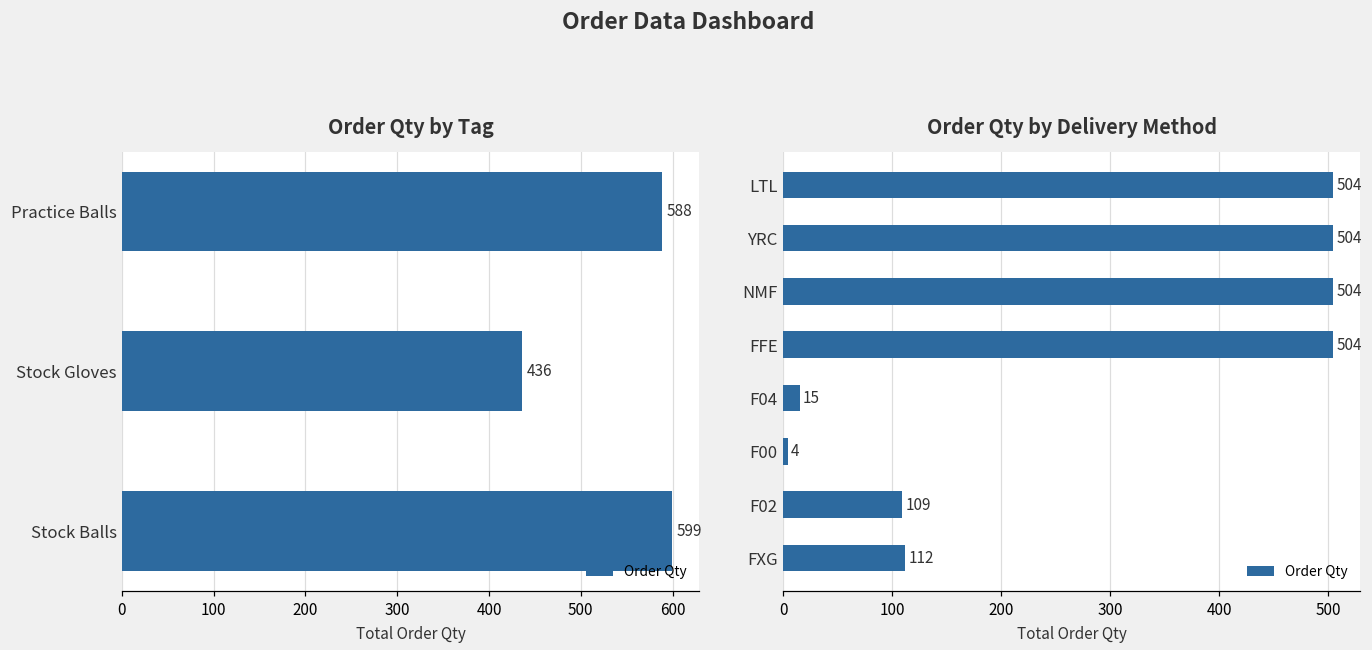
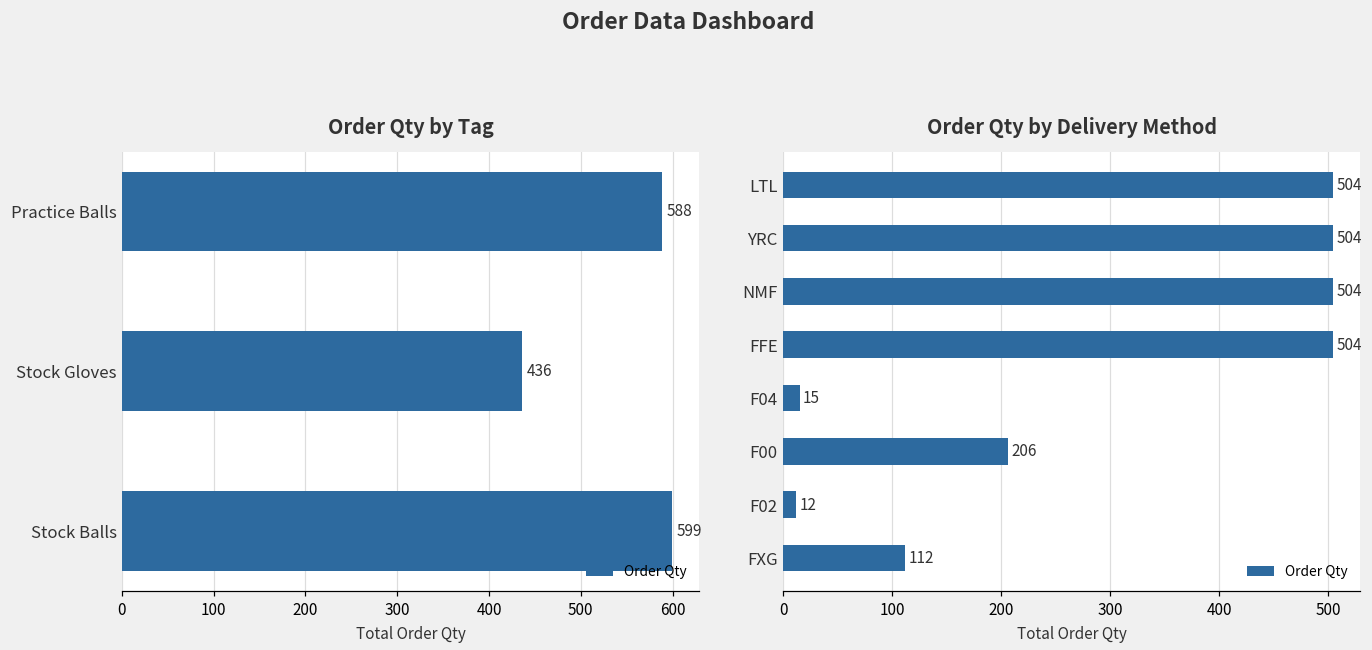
  {
    "Order Qty by Tag": {
      "Practice Balls": 588,
      "Stock Gloves": 436,
      "Stock Balls": 599
    },
    "Order Qty by Delivery Method": {
      "LTL": 504,
      "YRC": 504,
      "NMF": 504,
      "FFE": 504,
      "F04": 15,
-     "F00": 4,
-     "F02": 109,
+     "F00": 206,
+     "F02": 12,
      "FXG": 112
    }
  }
